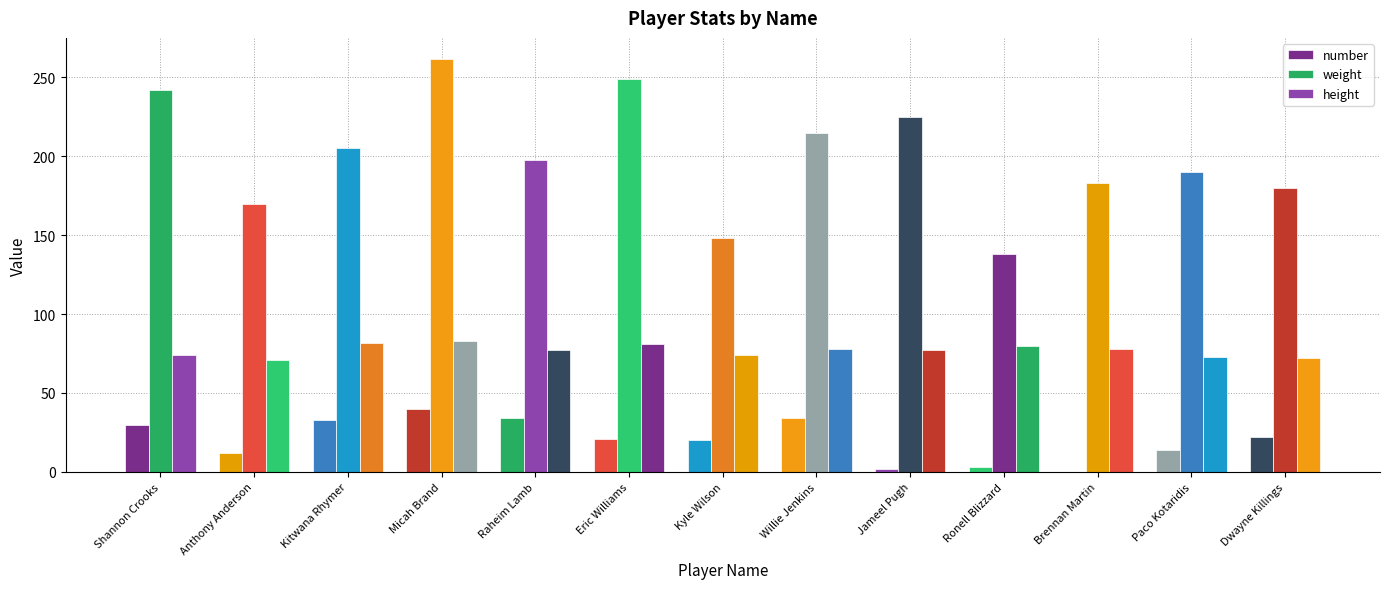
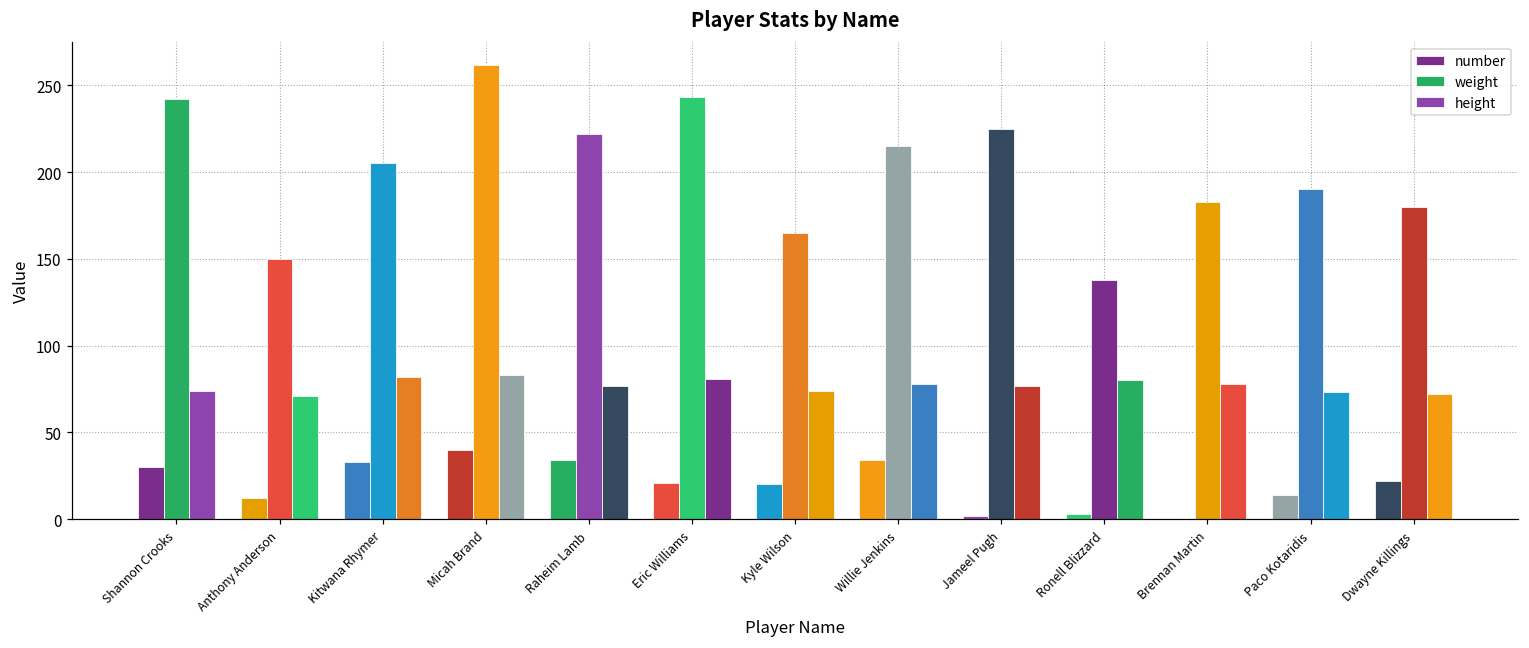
  {
    "weight": {
      "Shannon Crooks": 242,
-     "Anthony Anderson": 170,
+     "Anthony Anderson": 150,
      "Kitwana Rhymer": 205,
      "Micah Brand": 262,
-     "Raheim Lamb": 198,
-     "Eric Williams": 249,
-     "Kyle Wilson": 148,
+     "Raheim Lamb": 222,
+     "Eric Williams": 243,
+     "Kyle Wilson": 165,
      "Willie Jenkins": 215,
      "Jameel Pugh": 225,
      "Ronell Blizzard": 138,
      "Brennan Martin": 183,
      "Paco Kotaridis": 190,
      "Dwayne Killings": 180
    }
  }
